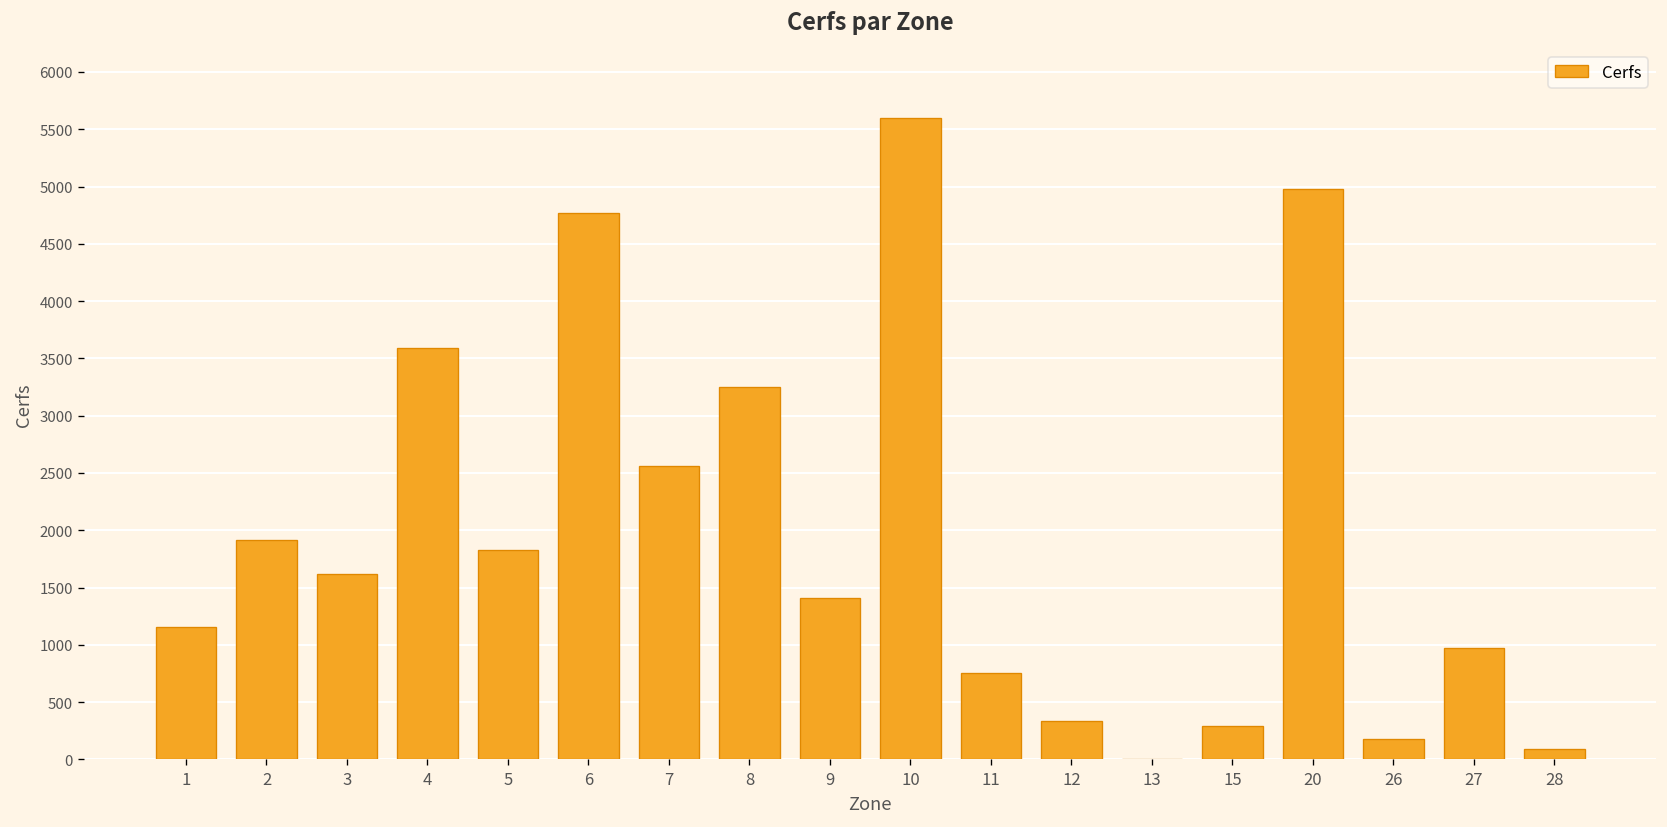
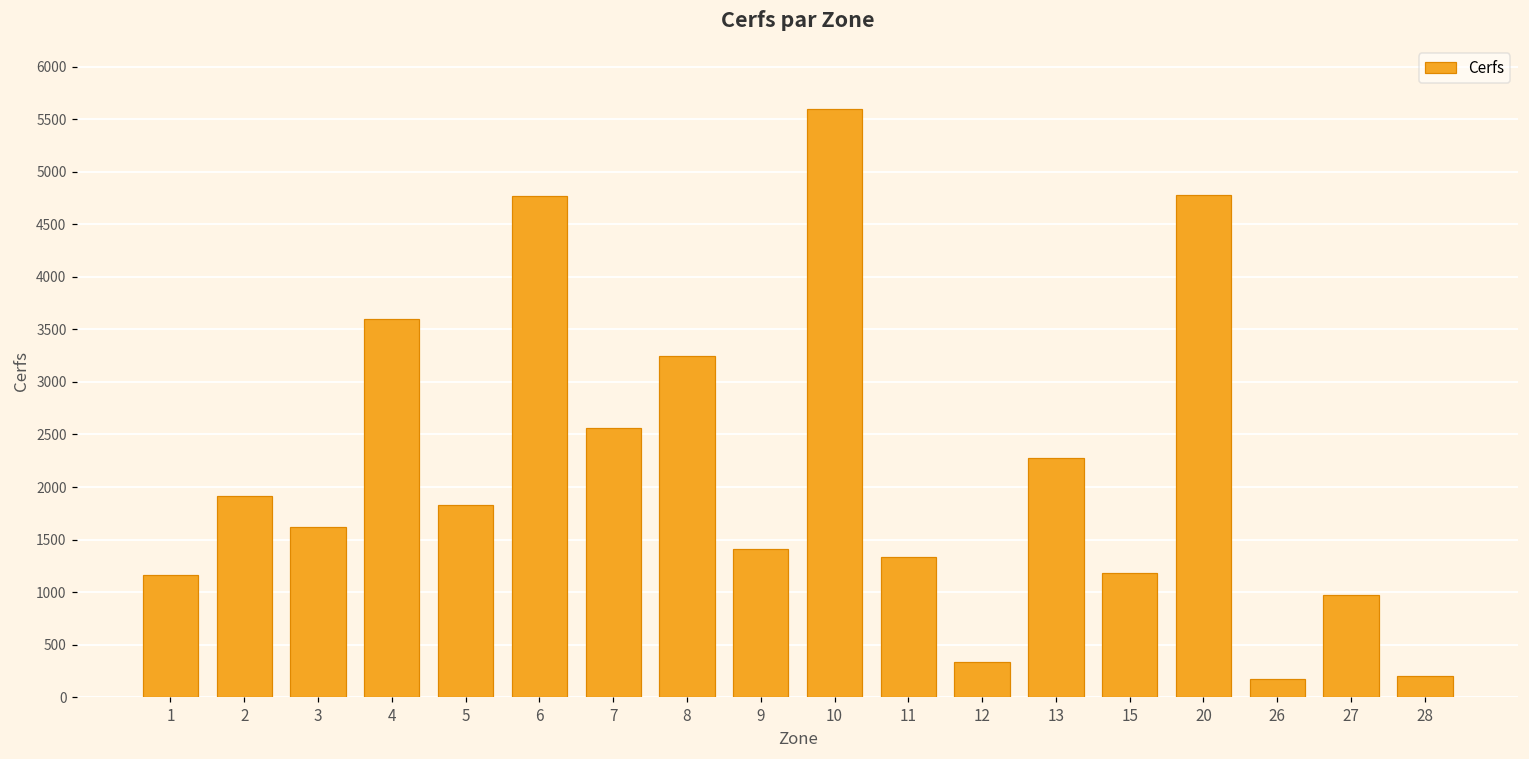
  {
    "1": 1200,
    "2": 1900,
    "3": 1600,
    "4": 3600,
    "5": 1800,
    "6": 4800,
    "7": 2600,
    "8": 3200,
    "9": 1400,
    "10": 5600,
-   "11": 800,
+   "11": 1300,
    "12": 300,
-   "13": 0,
-   "15": 300,
-   "20": 5000,
+   "13": 2300,
+   "15": 1200,
+   "20": 4800,
    "26": 200,
    "27": 1000,
-   "28": 100
+   "28": 200
  }
